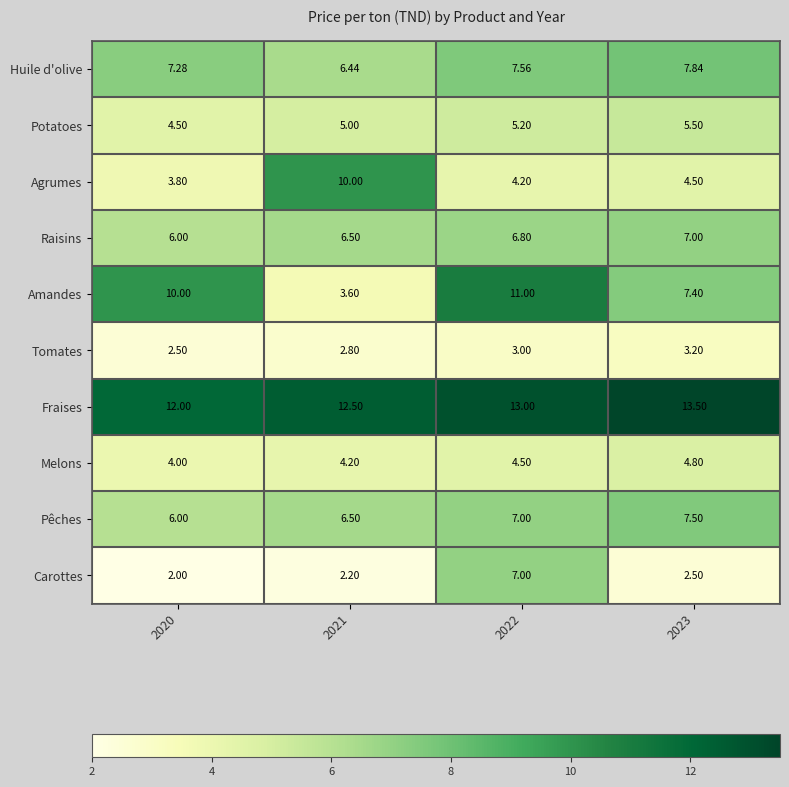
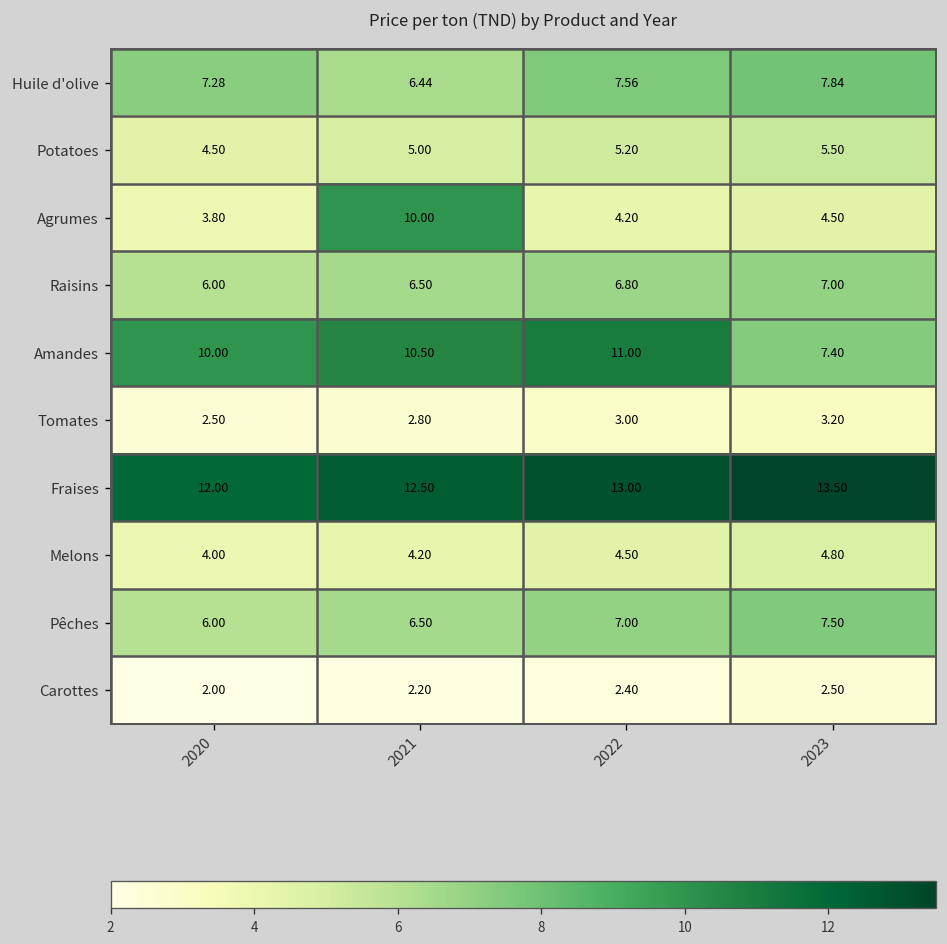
  {
    "Huile d'olive": {
      "2020": 7.28,
      "2021": 6.44,
      "2022": 7.56,
      "2023": 7.84
    },
    "Potatoes": {
      "2020": 4.50,
      "2021": 5.00,
      "2022": 5.20,
      "2023": 5.50
    },
    "Agrumes": {
      "2020": 3.80,
      "2021": 10.00,
      "2022": 4.20,
      "2023": 4.50
    },
    "Raisins": {
      "2020": 6.00,
      "2021": 6.50,
      "2022": 6.80,
      "2023": 7.00
    },
    "Amandes": {
      "2020": 10.00,
-     "2021": 3.60,
+     "2021": 10.50,
      "2022": 11.00,
      "2023": 7.40
    },
    "Tomates": {
      "2020": 2.50,
      "2021": 2.80,
      "2022": 3.00,
      "2023": 3.20
    },
    "Fraises": {
      "2020": 12.00,
      "2021": 12.50,
      "2022": 13.00,
      "2023": 13.50
    },
    "Melons": {
      "2020": 4.00,
      "2021": 4.20,
      "2022": 4.50,
      "2023": 4.80
    },
    "Pêches": {
      "2020": 6.00,
      "2021": 6.50,
      "2022": 7.00,
      "2023": 7.50
    },
    "Carottes": {
      "2020": 2.00,
      "2021": 2.20,
-     "2022": 7.00,
+     "2022": 2.40,
      "2023": 2.50
    }
  }
